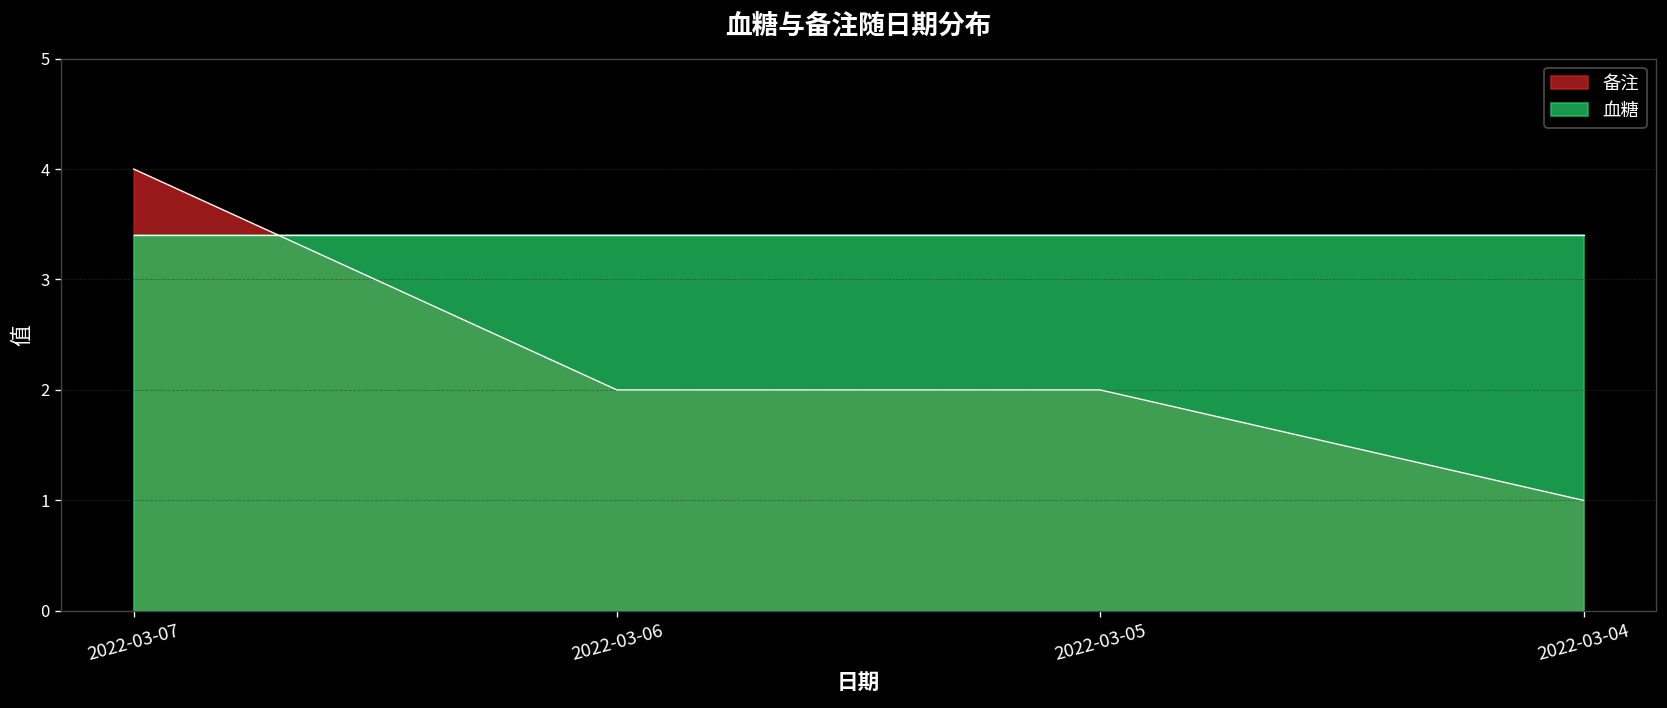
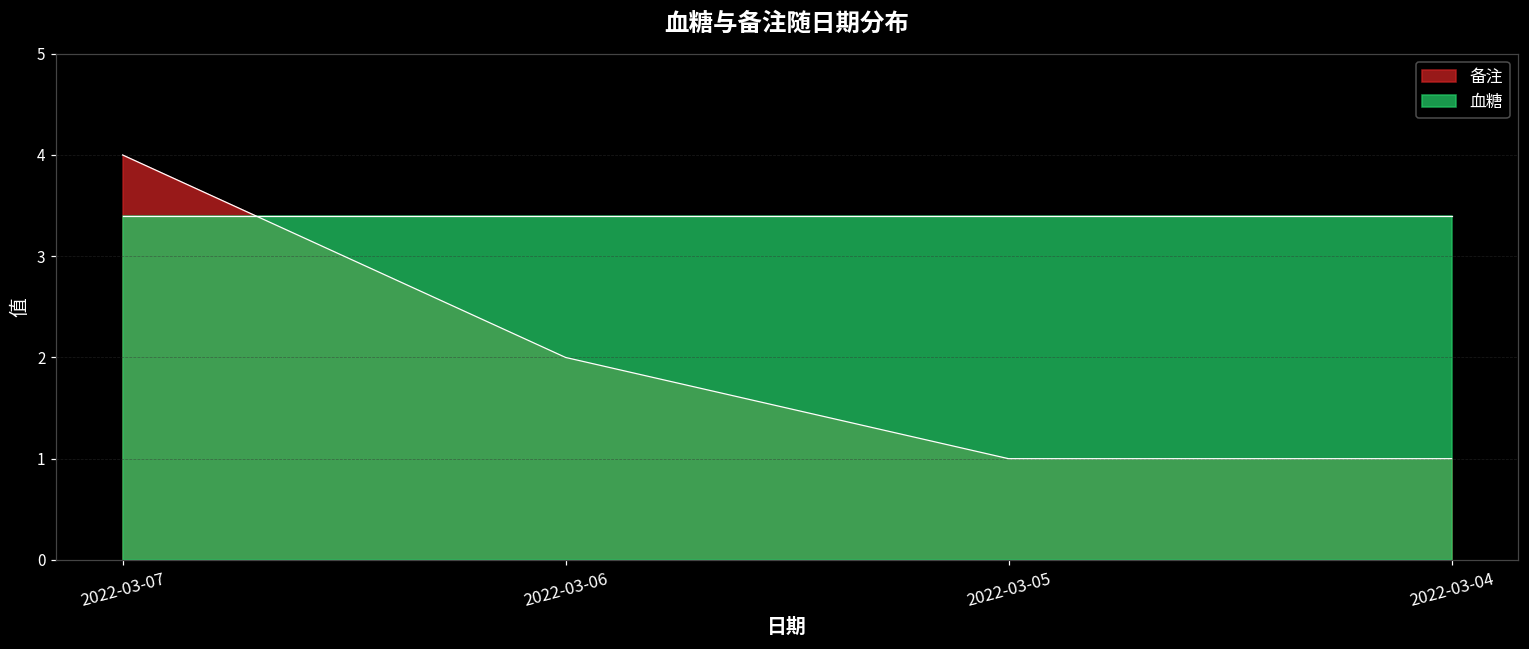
  {
    "备注": {
      "2022-03-07": 4,
      "2022-03-06": 2,
-     "2022-03-05": 2,
+     "2022-03-05": 1,
      "2022-03-04": 1
    },
    "血糖": {
      "2022-03-07": 3.4,
      "2022-03-06": 3.4,
      "2022-03-05": 3.4,
      "2022-03-04": 3.4
    }
  }
